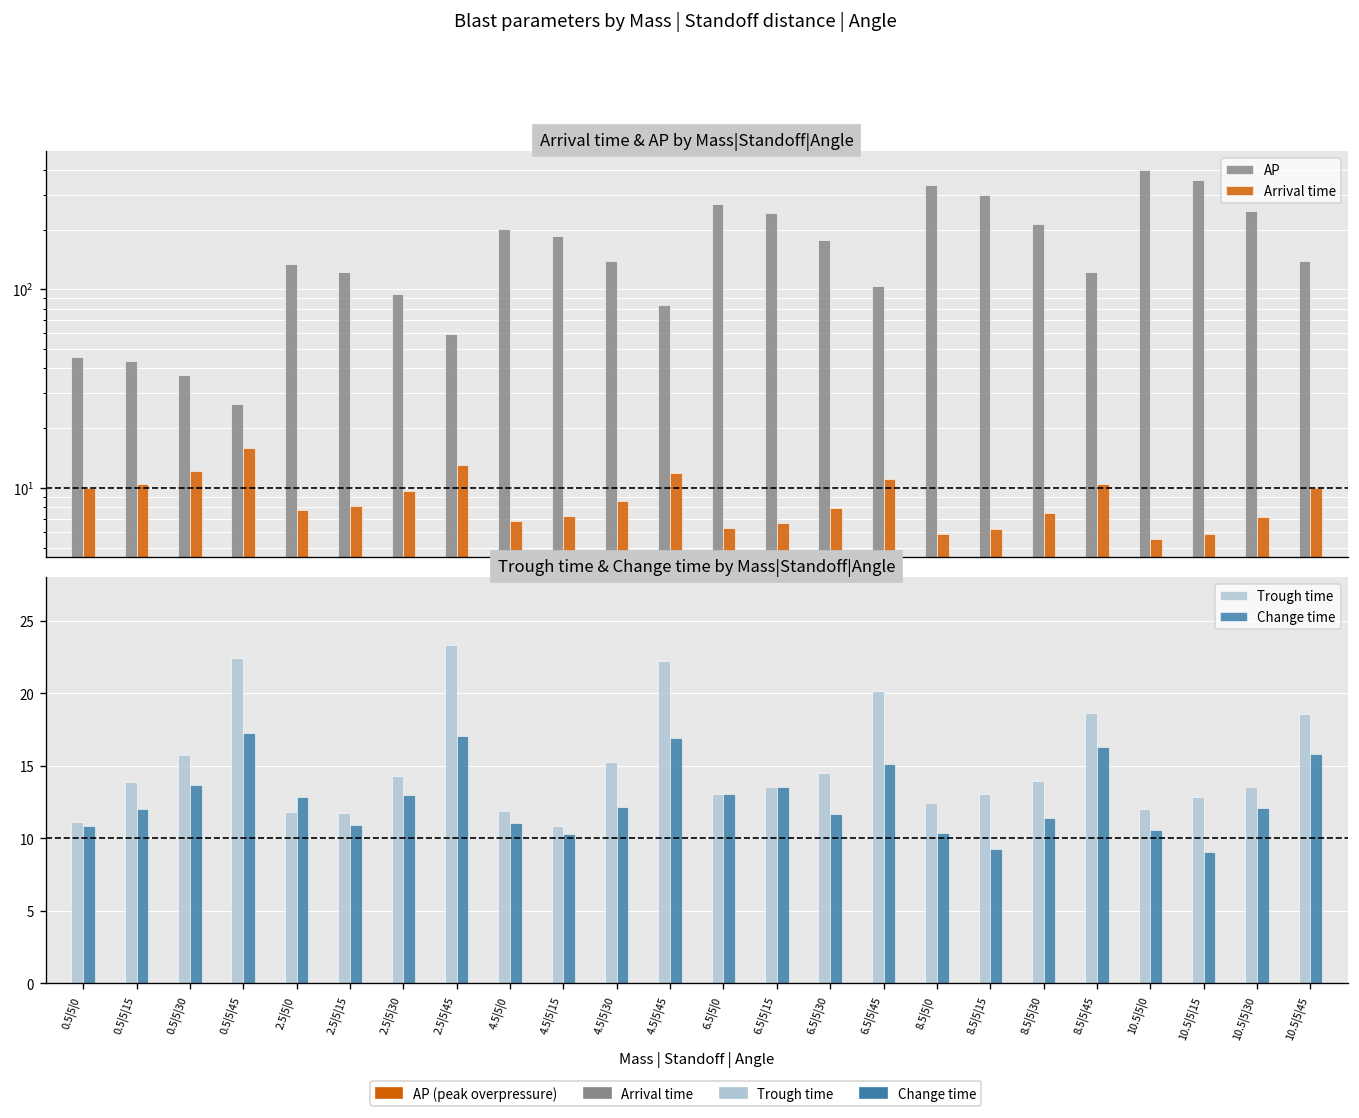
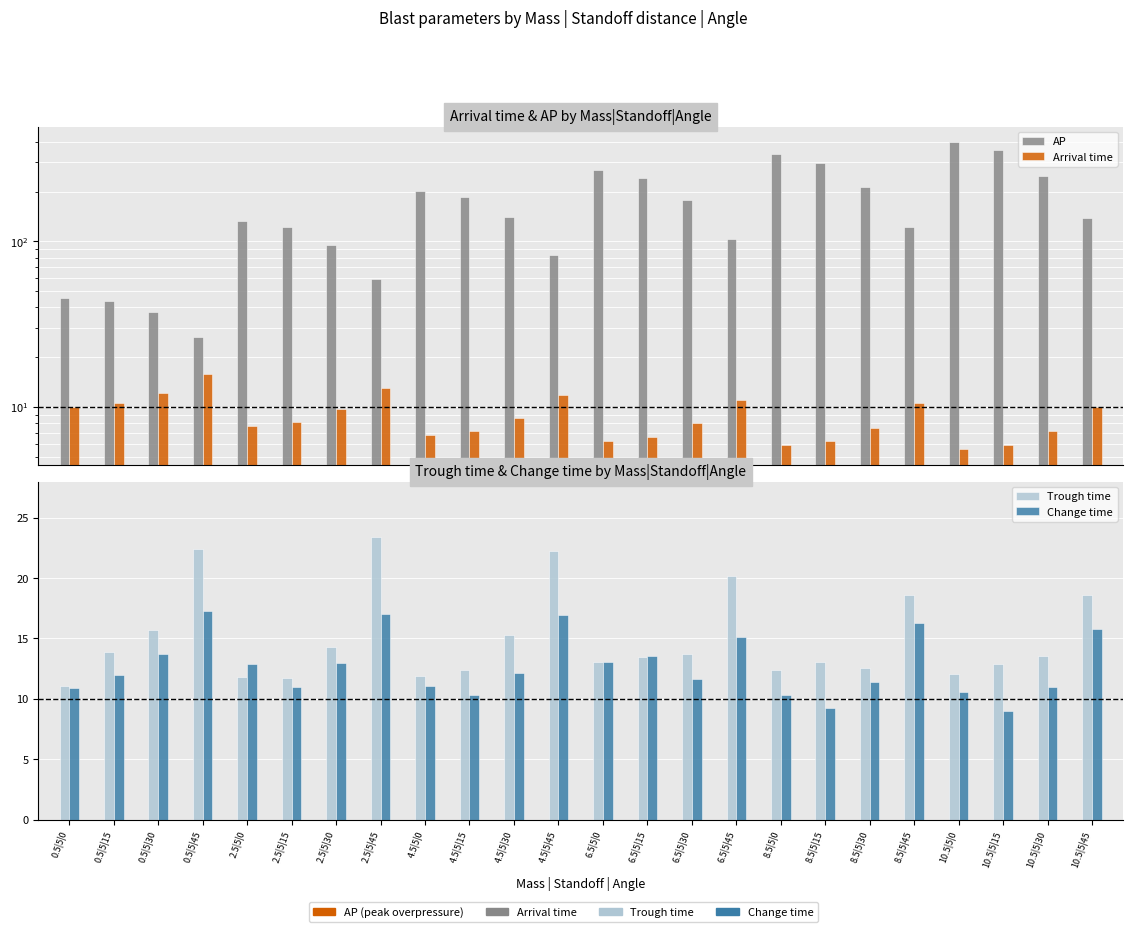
  {
    "Trough time & Change time by Mass|Standoff|Angle": {
      "Trough time": {
        "0.5|5|0": 11.1,
        "0.5|5|15": 13.9,
        "0.5|5|30": 15.7,
        "0.5|5|45": 22.4,
        "2.5|5|0": 11.8,
        "2.5|5|15": 11.7,
        "2.5|5|30": 14.3,
        "2.5|5|45": 23.4,
        "4.5|5|0": 11.9,
-       "4.5|5|15": 10.8,
+       "4.5|5|15": 12.4,
        "4.5|5|30": 15.3,
        "4.5|5|45": 22.2,
        "6.5|5|0": 13.0,
        "6.5|5|15": 13.5,
-       "6.5|5|30": 14.5,
+       "6.5|5|30": 13.7,
        "6.5|5|45": 20.1,
        "8.5|5|0": 12.4,
        "8.5|5|15": 13.1,
-       "8.5|5|30": 13.9,
+       "8.5|5|30": 12.5,
        "8.5|5|45": 18.6,
        "10.5|5|0": 12.0,
        "10.5|5|15": 12.9,
        "10.5|5|30": 13.5,
        "10.5|5|45": 18.6
      },
      "Change time": {
        "0.5|5|0": 10.9,
        "0.5|5|15": 12.0,
        "0.5|5|30": 13.7,
        "0.5|5|45": 17.3,
        "2.5|5|0": 12.9,
        "2.5|5|15": 10.9,
        "2.5|5|30": 13.0,
        "2.5|5|45": 17.0,
        "4.5|5|0": 11.0,
        "4.5|5|15": 10.3,
        "4.5|5|30": 12.1,
        "4.5|5|45": 16.9,
        "6.5|5|0": 13.0,
        "6.5|5|15": 13.5,
        "6.5|5|30": 11.7,
        "6.5|5|45": 15.1,
        "8.5|5|0": 10.4,
        "8.5|5|15": 9.3,
        "8.5|5|30": 11.4,
        "8.5|5|45": 16.3,
        "10.5|5|0": 10.5,
        "10.5|5|15": 9.0,
-       "10.5|5|30": 12.1,
+       "10.5|5|30": 10.9,
        "10.5|5|45": 15.8
      }
    }
  }
